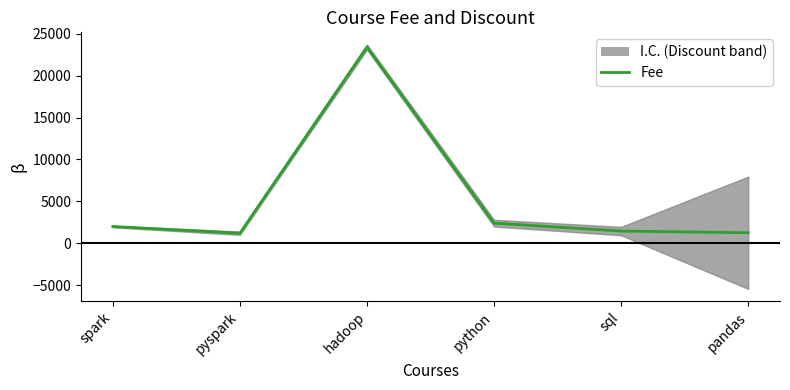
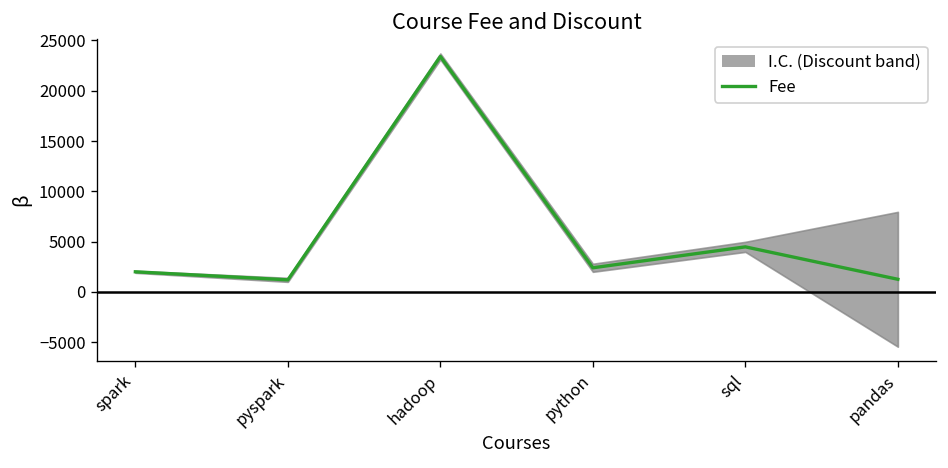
  {
    "Fee": {
      "python": 2000,
-     "sql": 1000,
+     "sql": 4000,
      "pandas": 1000
    }
  }
